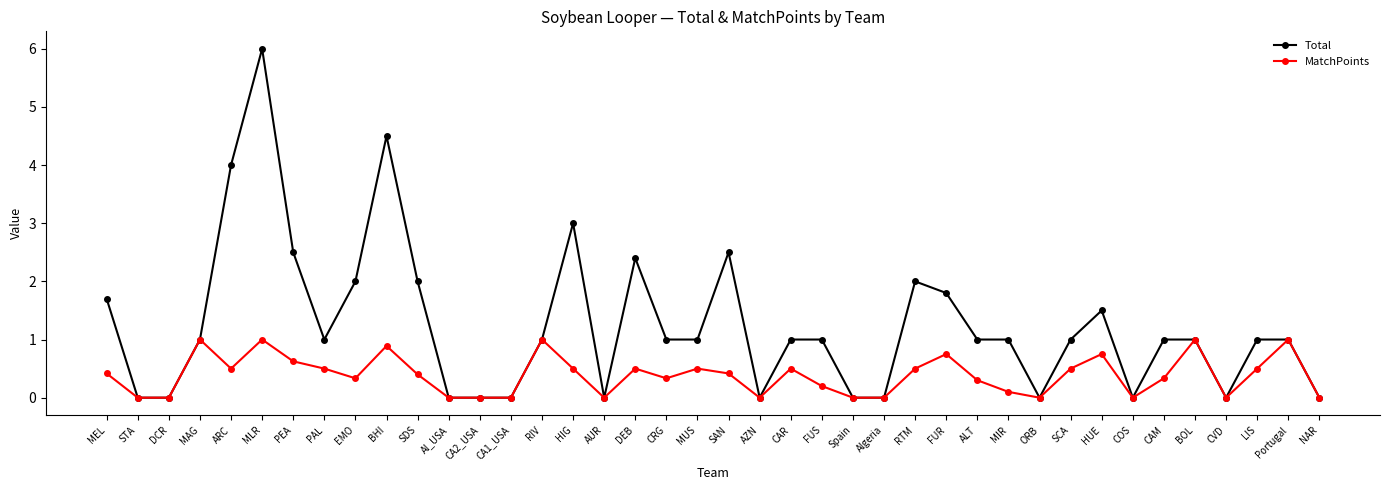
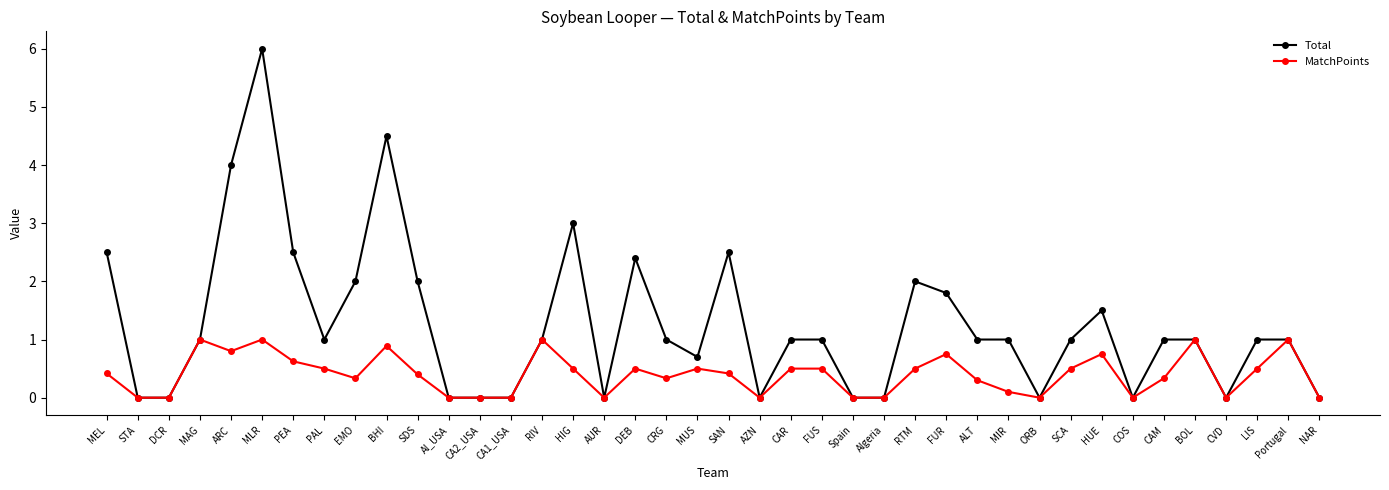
  {
    "Total": {
-     "MEL": 1.7,
+     "MEL": 2.5,
      "ARC": 4.0,
      "MLR": 6.0,
      "PEA": 2.5,
      "PAL": 1.0,
      "EMO": 2.0,
      "BHI": 4.5,
      "SDS": 2.0,
      "HIG": 3.0,
      "DEB": 2.4,
      "CRG": 1.0,
-     "MUS": 1.0,
+     "MUS": 0.7,
      "SAN": 2.5,
      "CAR": 1.0,
      "FUS": 1.0,
      "RTM": 2.0,
      "FUR": 1.8,
      "ALT": 1.0,
      "MIR": 1.0,
      "SCA": 1.0,
      "HUE": 1.5,
      "CAM": 1.0,
      "LIS": 1.0
    },
    "MatchPoints": {
      "MEL": 0.4,
-     "ARC": 0.5,
+     "ARC": 0.8,
      "MLR": 1.0,
      "PEA": 0.6,
      "PAL": 0.5,
      "EMO": 0.3,
      "BHI": 0.9,
      "SDS": 0.4,
      "HIG": 0.5,
      "DEB": 0.5,
      "CRG": 0.3,
      "MUS": 0.5,
      "SAN": 0.4,
      "CAR": 0.5,
-     "FUS": 0.2,
+     "FUS": 0.5,
      "RTM": 0.5,
      "FUR": 0.8,
      "ALT": 0.3,
      "MIR": 0.1,
      "SCA": 0.5,
      "HUE": 0.8,
      "CAM": 0.3,
      "LIS": 0.5
    }
  }
